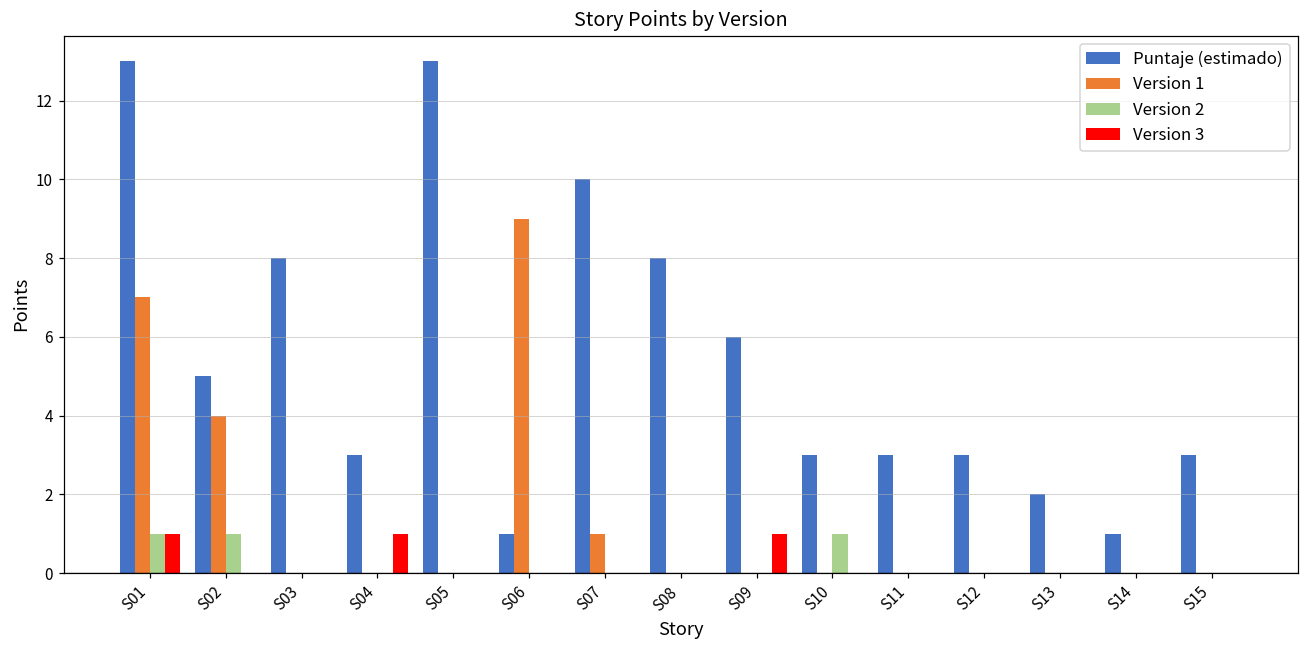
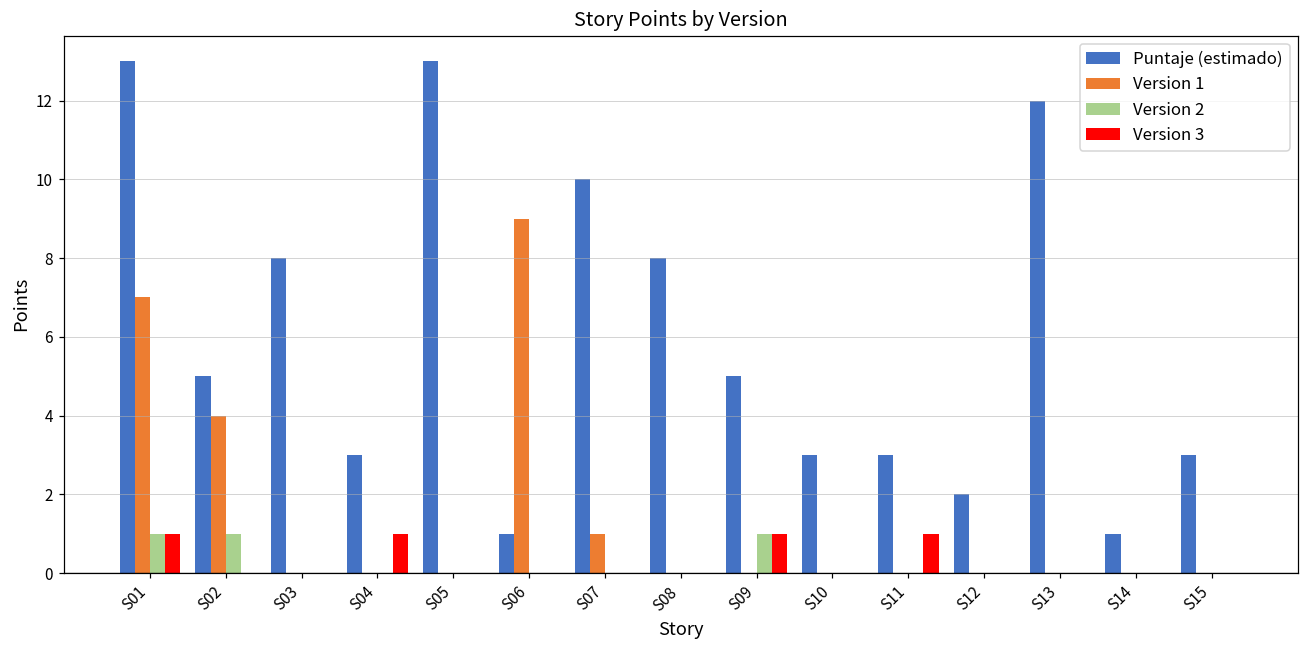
  {
    "Puntaje (estimado)": {
      "S01": 13,
      "S02": 5,
      "S03": 8,
      "S04": 3,
      "S05": 13,
      "S06": 1,
      "S07": 10,
      "S08": 8,
-     "S09": 6,
+     "S09": 5,
      "S10": 3,
      "S11": 3,
-     "S12": 3,
-     "S13": 2,
+     "S12": 2,
+     "S13": 12,
      "S14": 1,
      "S15": 3
    },
    "Version 1": {
      "S01": 7,
      "S02": 4,
      "S03": 0,
      "S04": 0,
      "S05": 0,
      "S06": 9,
      "S07": 1,
      "S08": 0,
      "S09": 0,
      "S10": 0,
      "S11": 0,
      "S12": 0,
      "S13": 0,
      "S14": 0,
      "S15": 0
    },
    "Version 2": {
      "S01": 1,
      "S02": 1,
      "S03": 0,
      "S04": 0,
      "S05": 0,
      "S06": 0,
      "S07": 0,
      "S08": 0,
-     "S09": 0,
-     "S10": 1,
+     "S09": 1,
+     "S10": 0,
      "S11": 0,
      "S12": 0,
      "S13": 0,
      "S14": 0,
      "S15": 0
    },
    "Version 3": {
      "S01": 1,
      "S02": 0,
      "S03": 0,
      "S04": 1,
      "S05": 0,
      "S06": 0,
      "S07": 0,
      "S08": 0,
      "S09": 1,
      "S10": 0,
-     "S11": 0,
+     "S11": 1,
      "S12": 0,
      "S13": 0,
      "S14": 0,
      "S15": 0
    }
  }
